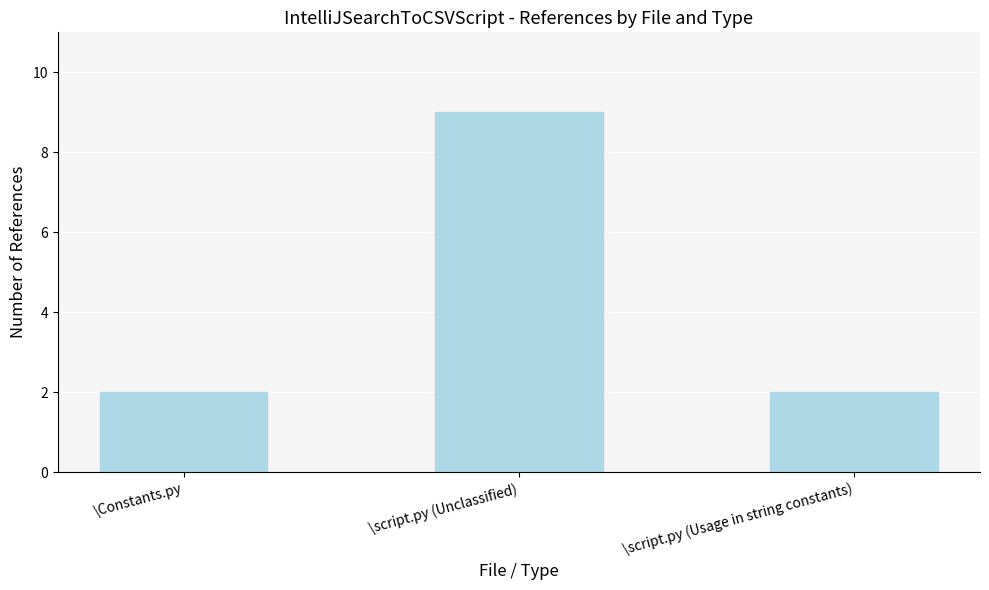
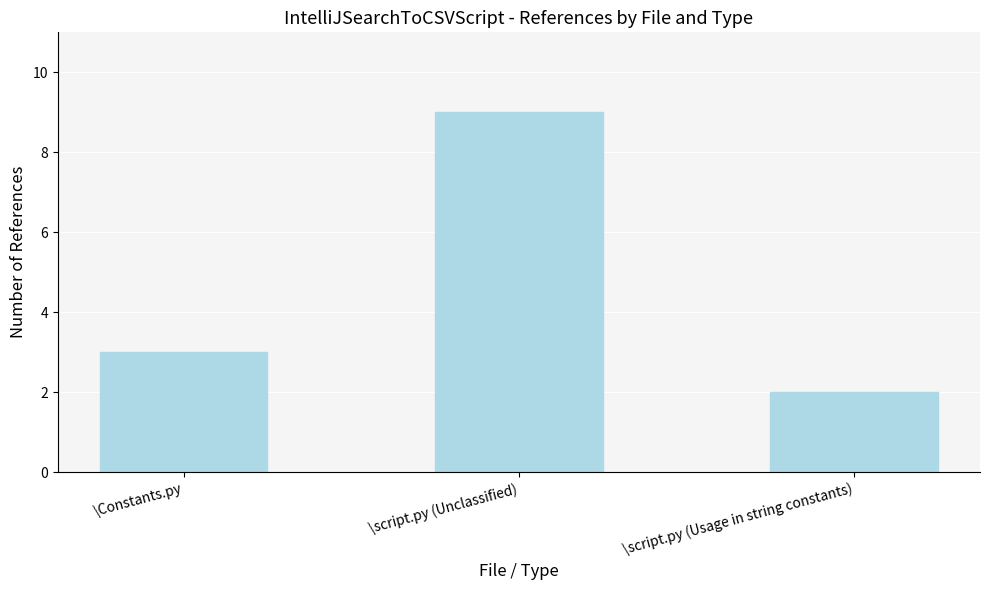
  {
-   "\\Constants.py": 2,
+   "\\Constants.py": 3,
    "\\script.py (Unclassified)": 9,
    "\\script.py (Usage in string constants)": 2
  }
